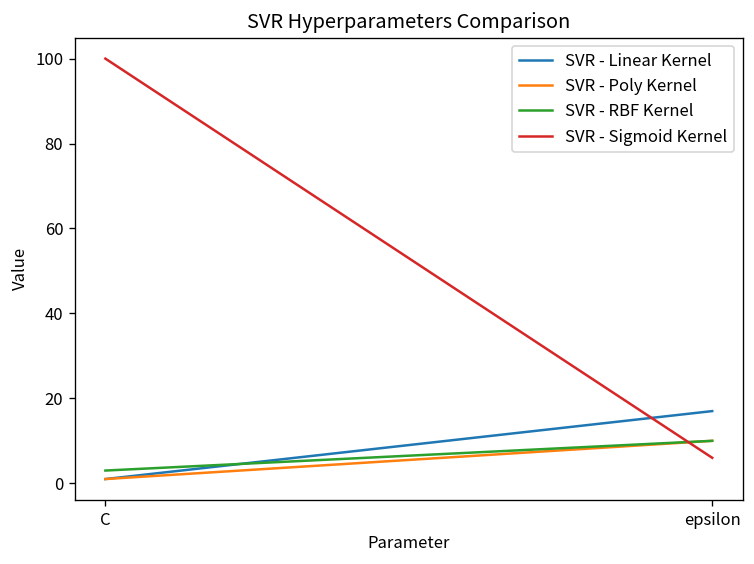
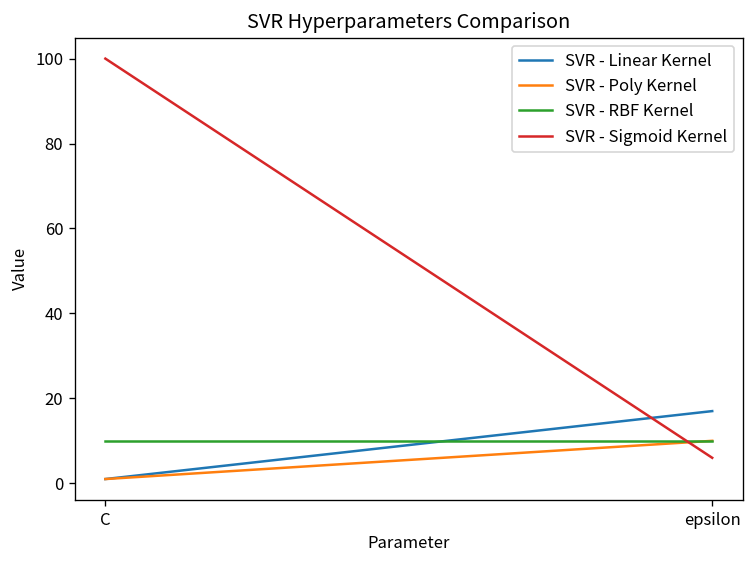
  {
    "SVR - Linear Kernel": {
      "epsilon": 17
    },
    "SVR - RBF Kernel": {
-     "C": 3
+     "C": 10
    },
    "SVR - Sigmoid Kernel": {
      "C": 100,
      "epsilon": 6
    }
  }
